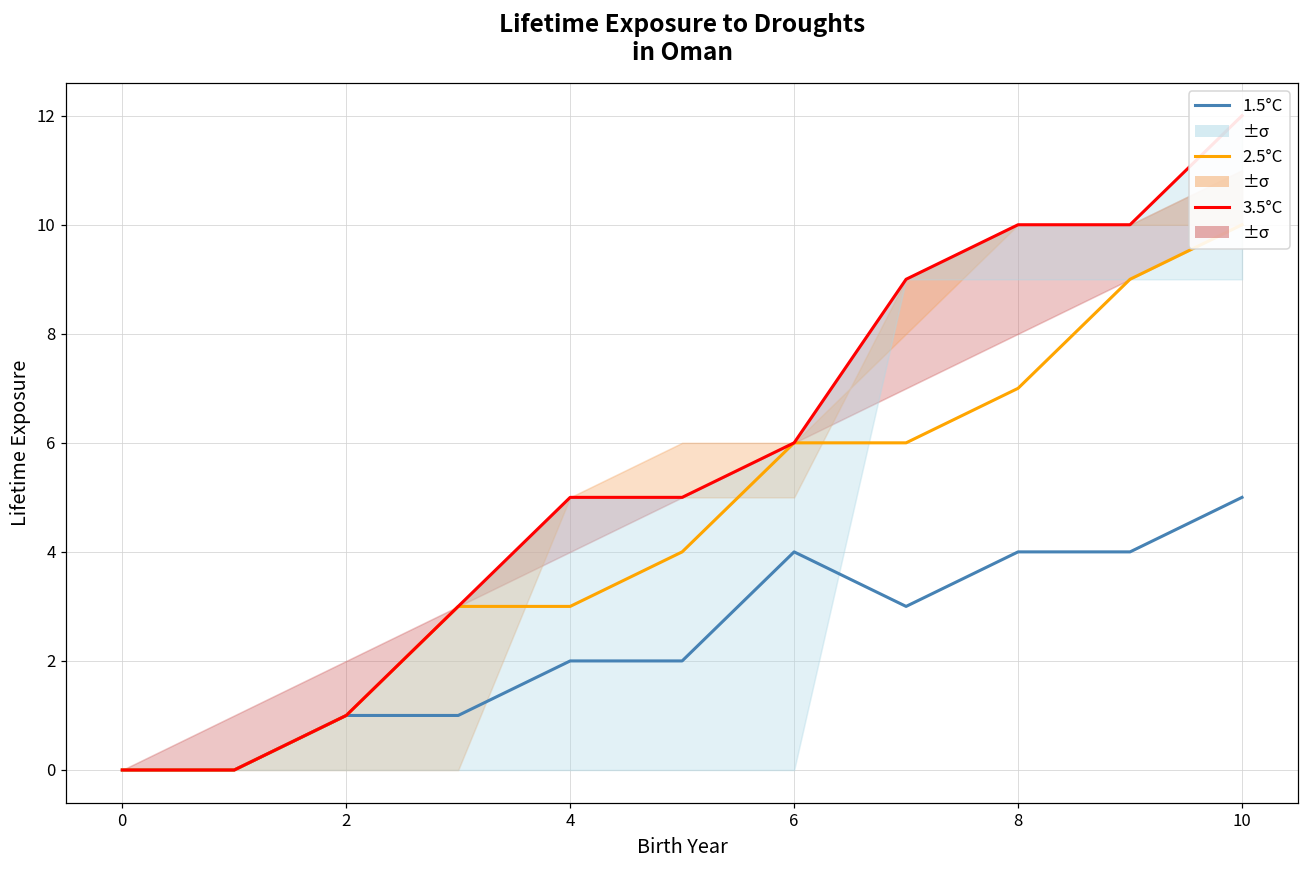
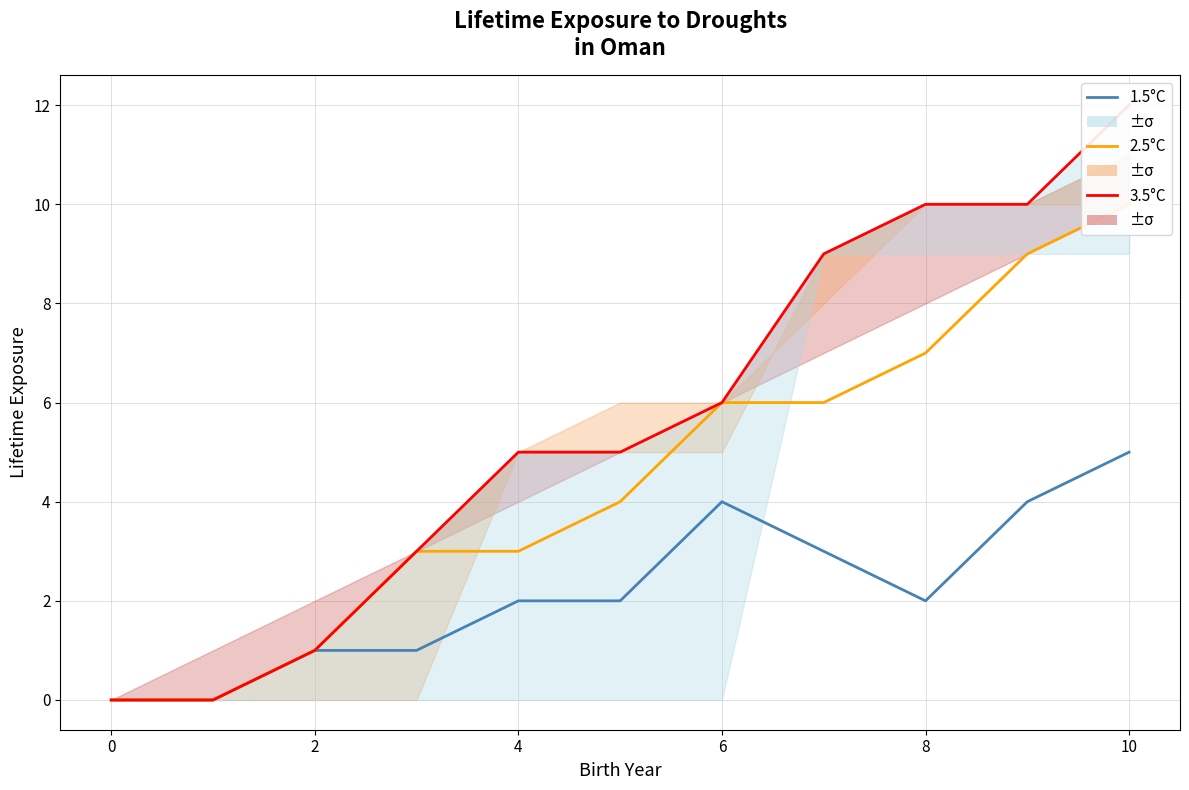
  {
    "1.5°C": {
      "4": 2,
      "6": 4,
-     "8": 4,
+     "8": 2,
      "10": 5
    },
    "2.5°C": {
      "4": 3,
      "8": 7
    }
  }
